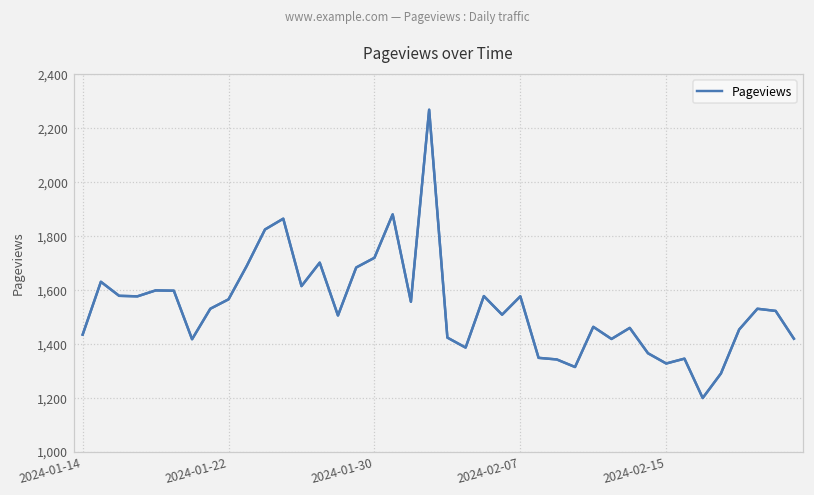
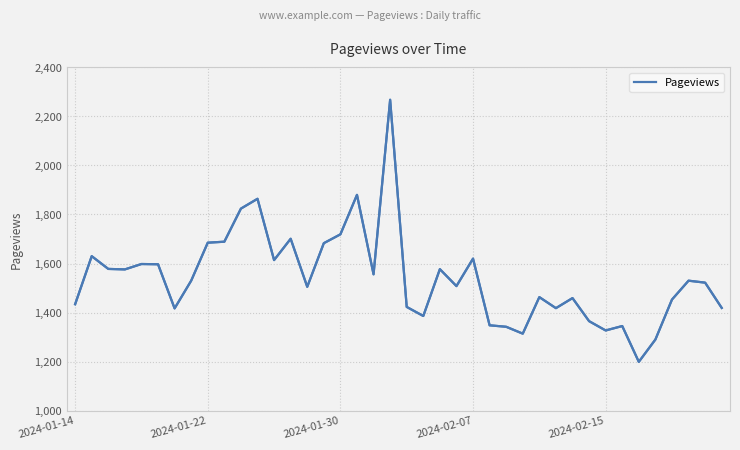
  {
    "2024-01-14": "1,430",
-   "2024-01-22": "1,570",
+   "2024-01-22": "1,690",
    "2024-01-30": "1,720",
-   "2024-02-07": "1,580",
+   "2024-02-07": "1,620",
    "2024-02-15": "1,330"
  }
